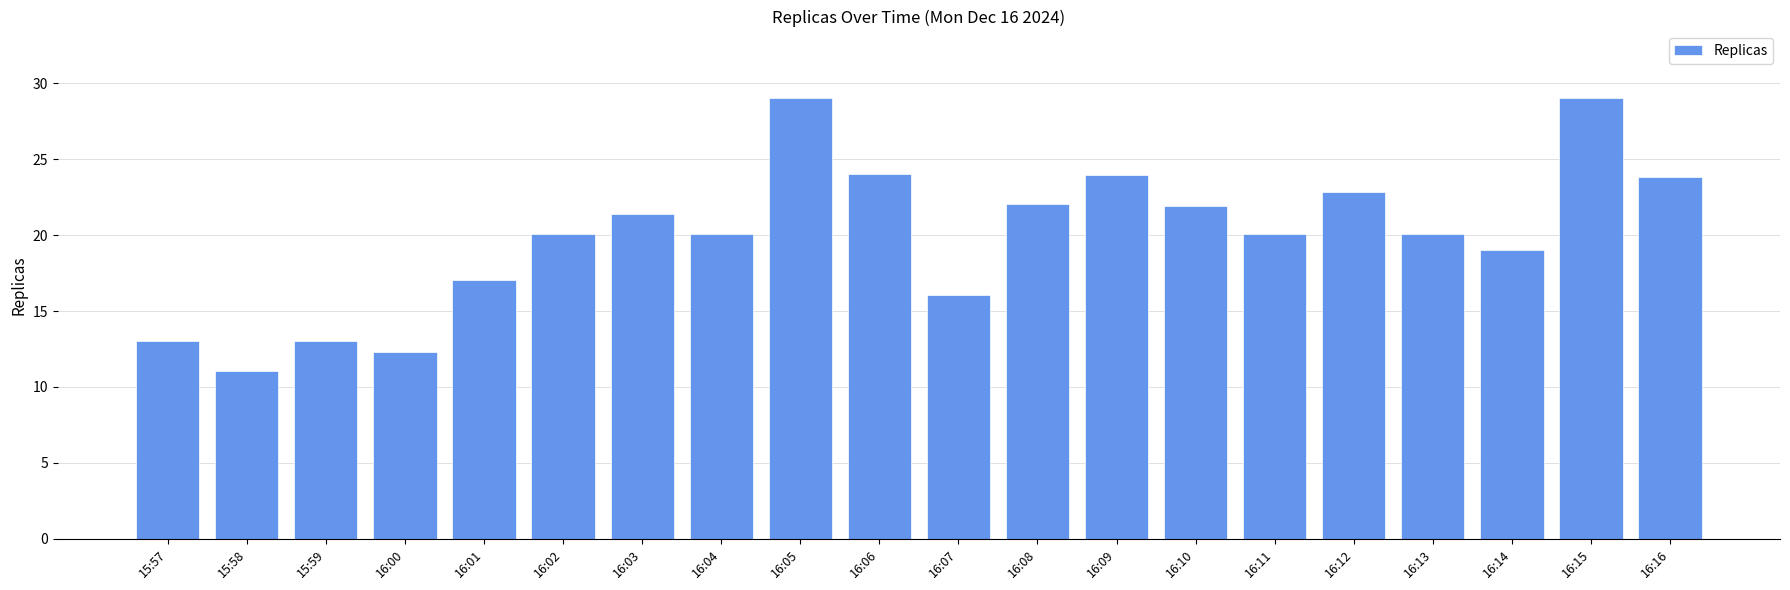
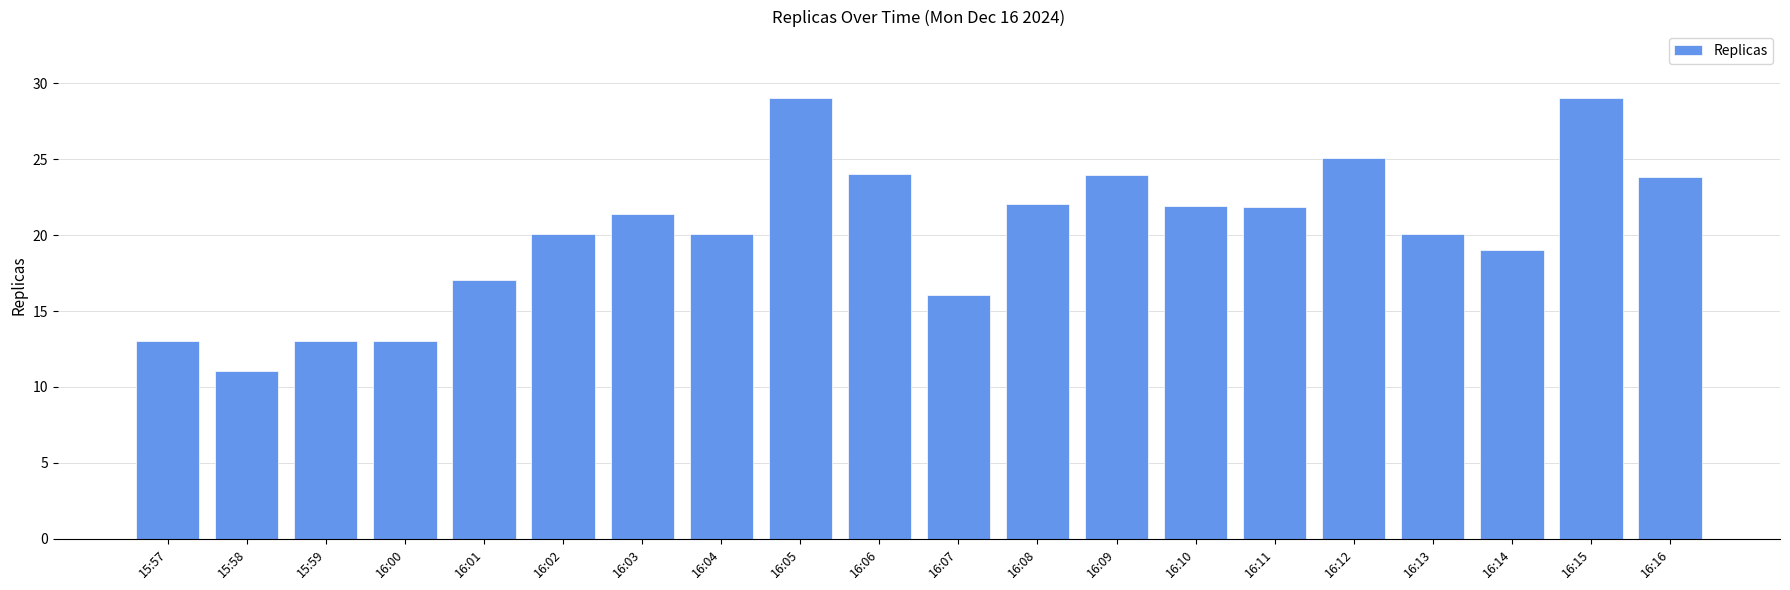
  {
    "15:57": 13.0,
    "15:58": 11.0,
    "15:59": 13.0,
-   "16:00": 12.3,
+   "16:00": 13.0,
    "16:01": 17.0,
    "16:02": 20.0,
    "16:03": 21.4,
    "16:04": 20.0,
    "16:05": 29.0,
    "16:06": 24.0,
    "16:07": 16.0,
    "16:08": 22.0,
    "16:09": 23.9,
    "16:10": 21.9,
-   "16:11": 20.0,
-   "16:12": 22.8,
+   "16:11": 21.8,
+   "16:12": 25.0,
    "16:13": 20.0,
    "16:14": 19.1,
    "16:15": 29.0,
    "16:16": 23.8
  }
